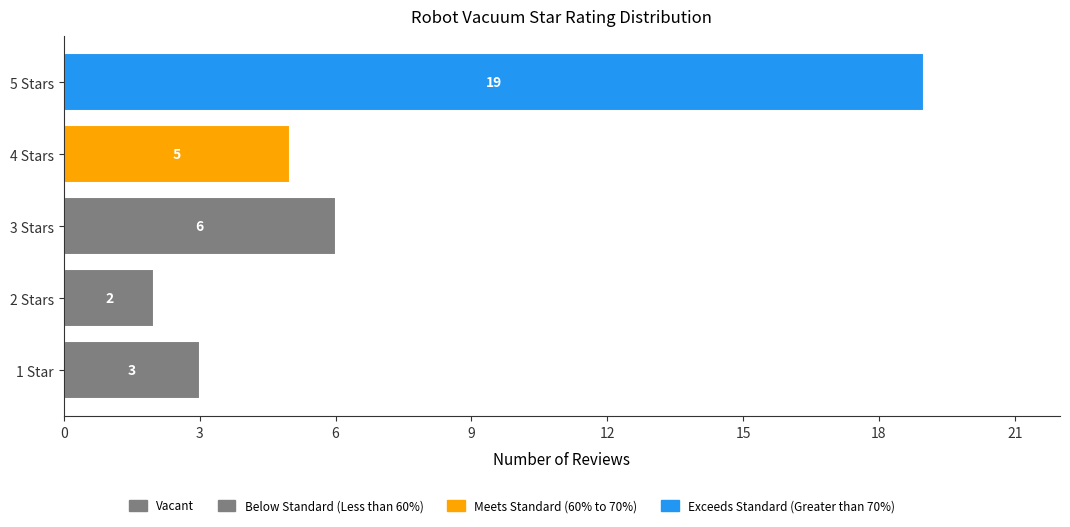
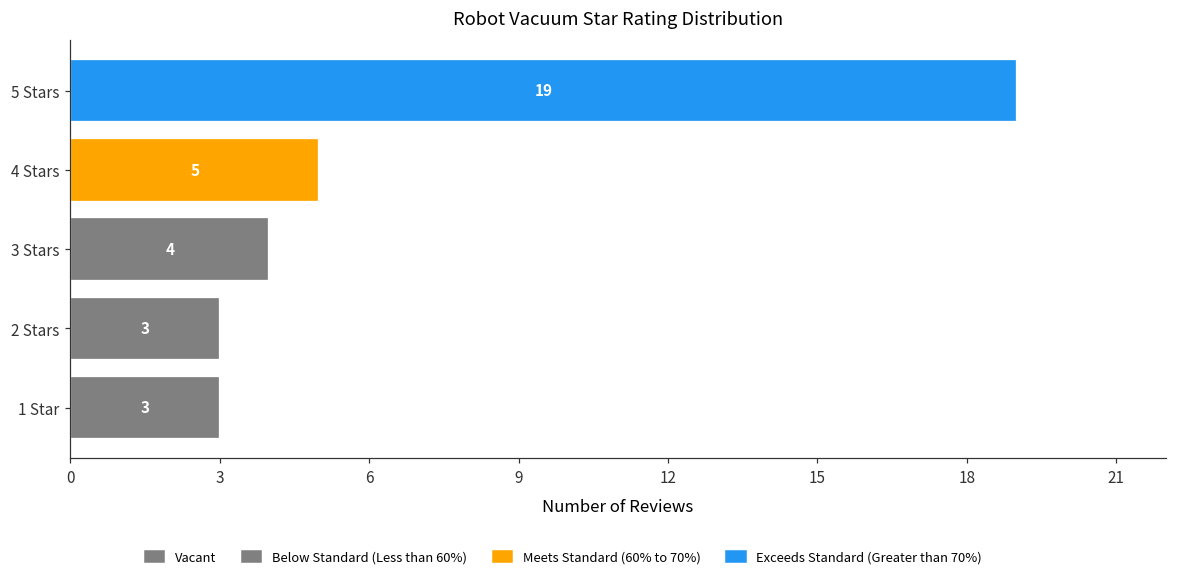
  {
    "Below Standard (Less than 60%)": {
-     "3 Stars": 6,
-     "2 Stars": 2,
+     "3 Stars": 4,
+     "2 Stars": 3,
      "1 Star": 3
    },
    "Meets Standard (60% to 70%)": {
      "4 Stars": 5
    },
    "Exceeds Standard (Greater than 70%)": {
      "5 Stars": 19
    }
  }
